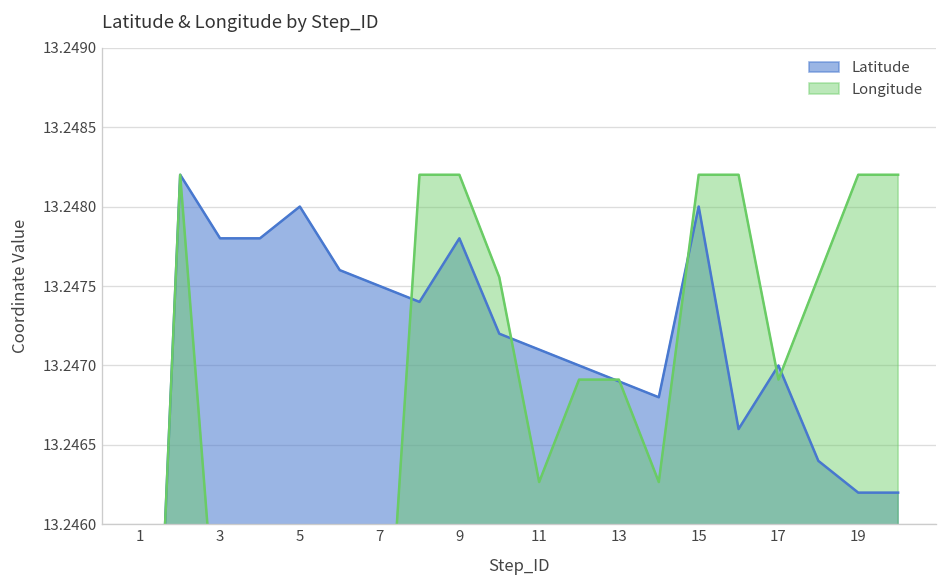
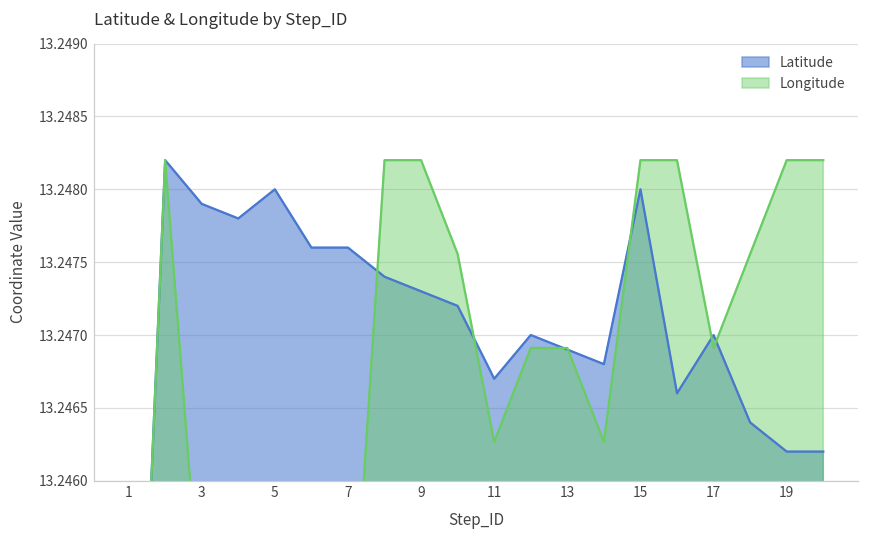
  {
    "Latitude": {
-     "3": 13.2478,
+     "3": 13.2479,
      "5": 13.2480,
-     "7": 13.2475,
-     "9": 13.2478,
-     "11": 13.2471,
+     "7": 13.2476,
+     "9": 13.2473,
+     "11": 13.2467,
      "15": 13.2480,
      "17": 13.2470,
      "19": 13.2462
    },
    "Longitude": {
      "9": 13.2482,
      "11": 13.24627,
      "15": 13.2482,
      "17": 13.2469,
      "19": 13.2482
    }
  }
